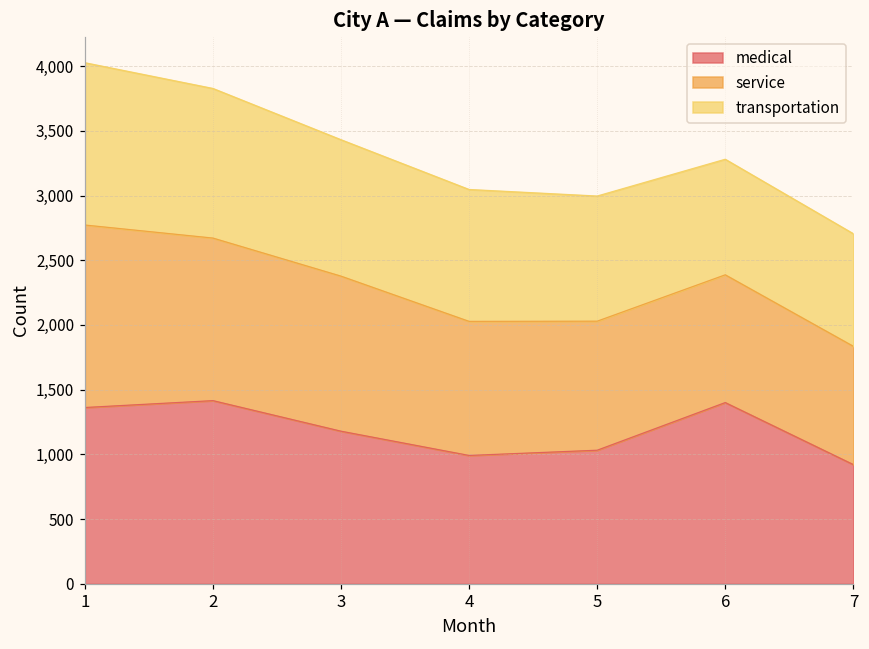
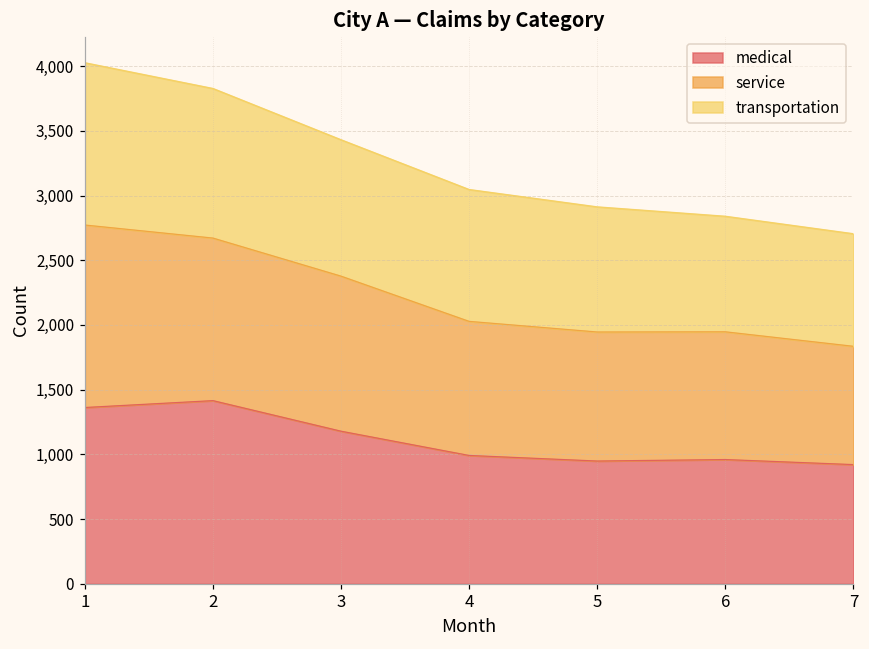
  {
    "medical": {
      "1": "1,360",
      "2": "1,420",
      "3": "1,180",
      "4": "990",
-     "5": "1,030",
-     "6": "1,400",
+     "5": "950",
+     "6": "960",
      "7": "920"
    }
  }
